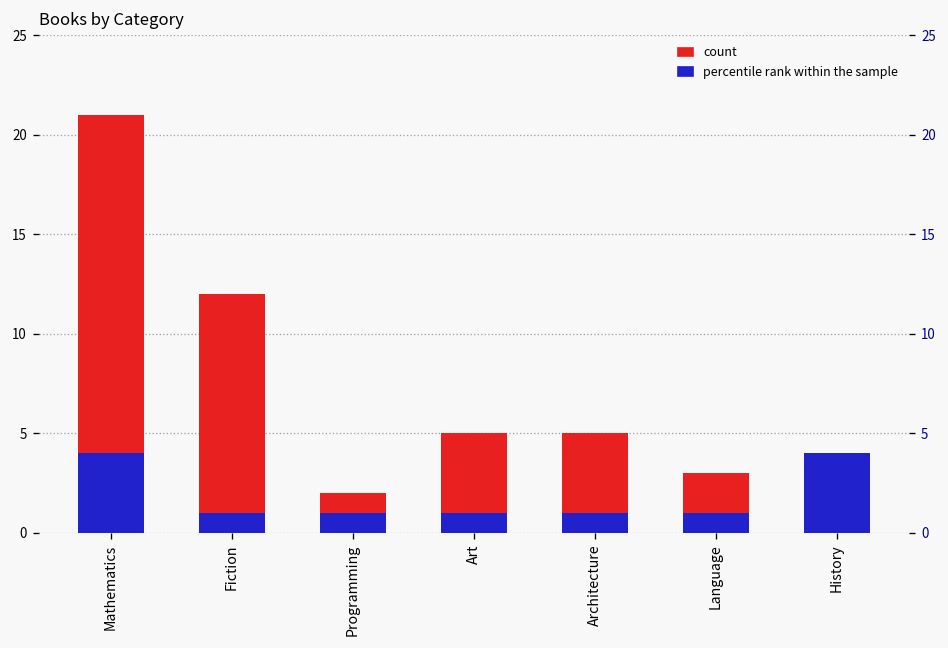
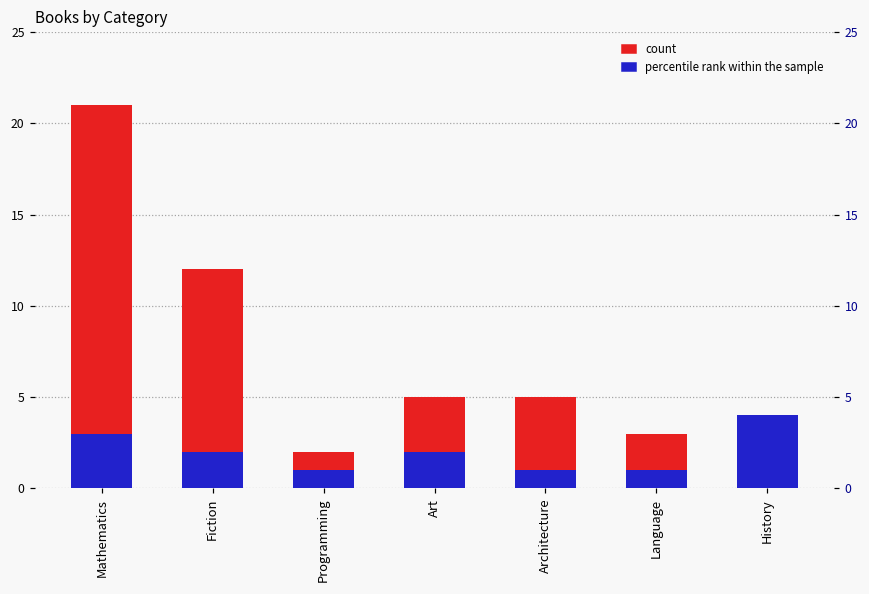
  {
    "count": {
      "Mathematics": 21,
      "Fiction": 12,
      "Programming": 2,
      "Art": 5,
      "Architecture": 5,
      "Language": 3
    },
    "percentile rank within the sample": {
-     "Mathematics": 4,
-     "Fiction": 1,
-     "Art": 1,
+     "Mathematics": 3,
+     "Fiction": 2,
+     "Art": 2,
      "History": 4
    }
  }
